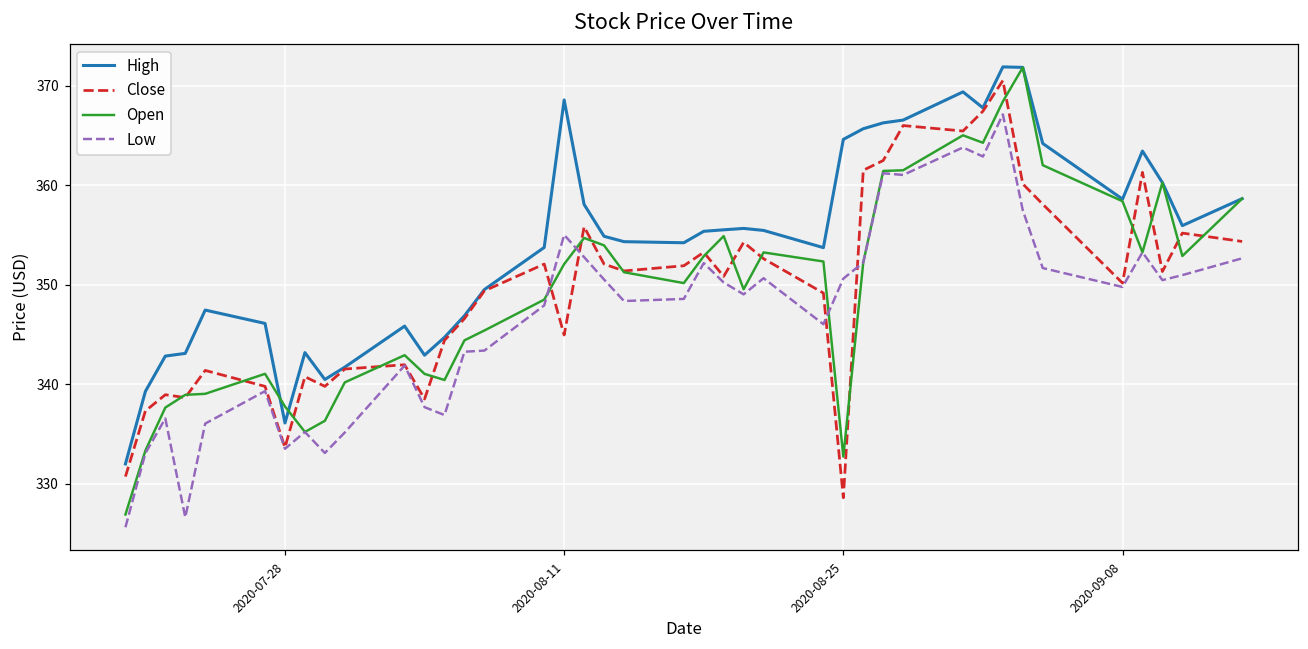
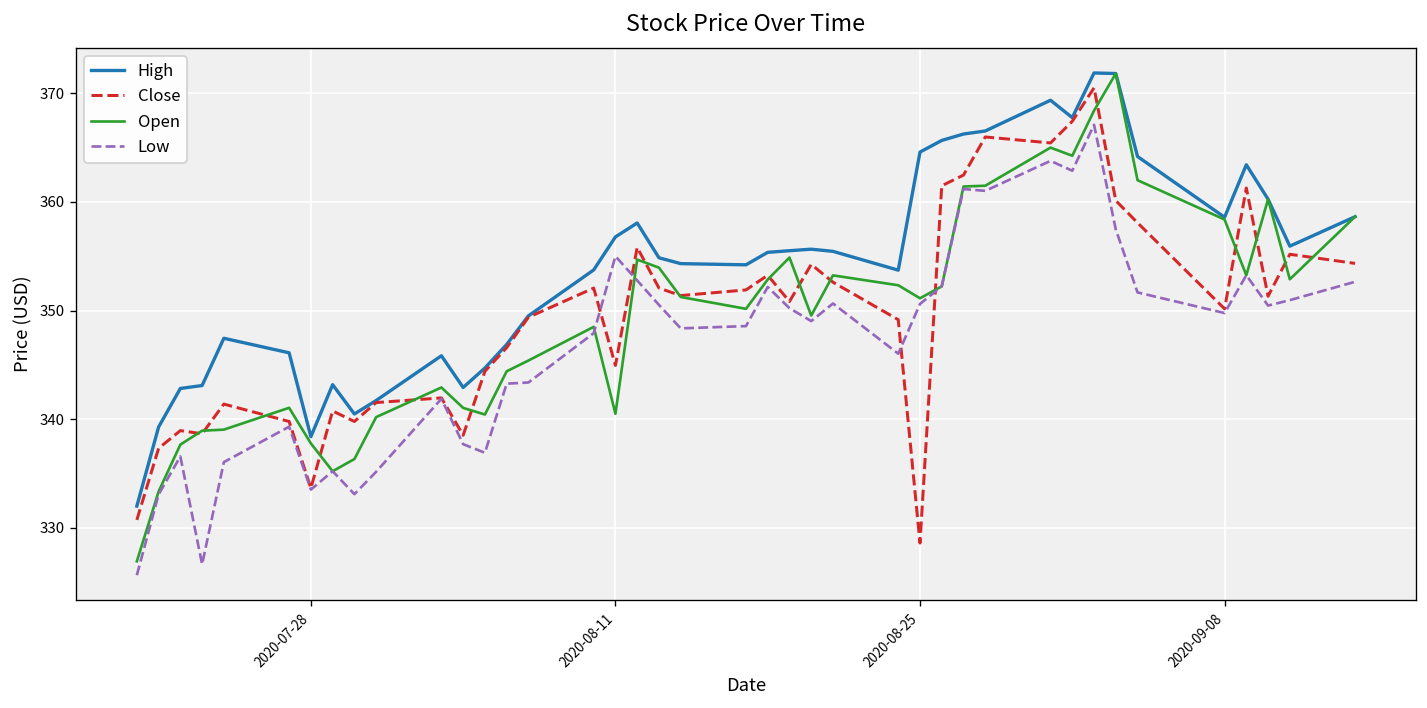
  {
    "High": {
-     "2020-07-28": 336,
-     "2020-08-11": 369,
+     "2020-07-28": 338,
+     "2020-08-11": 357,
      "2020-08-25": 365
    },
    "Close": {
      "2020-08-11": 345,
      "2020-08-25": 329,
      "2020-09-08": 350
    },
    "Open": {
      "2020-07-28": 338,
-     "2020-08-11": 352,
-     "2020-08-25": 333
+     "2020-08-11": 341,
+     "2020-08-25": 351
    },
    "Low": {
      "2020-08-11": 355,
      "2020-08-25": 351,
      "2020-09-08": 350
    }
  }
